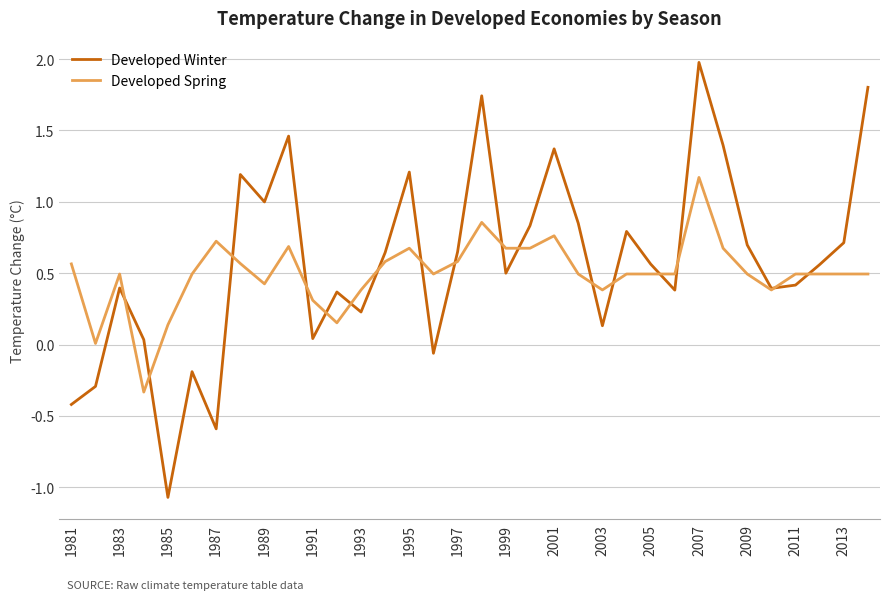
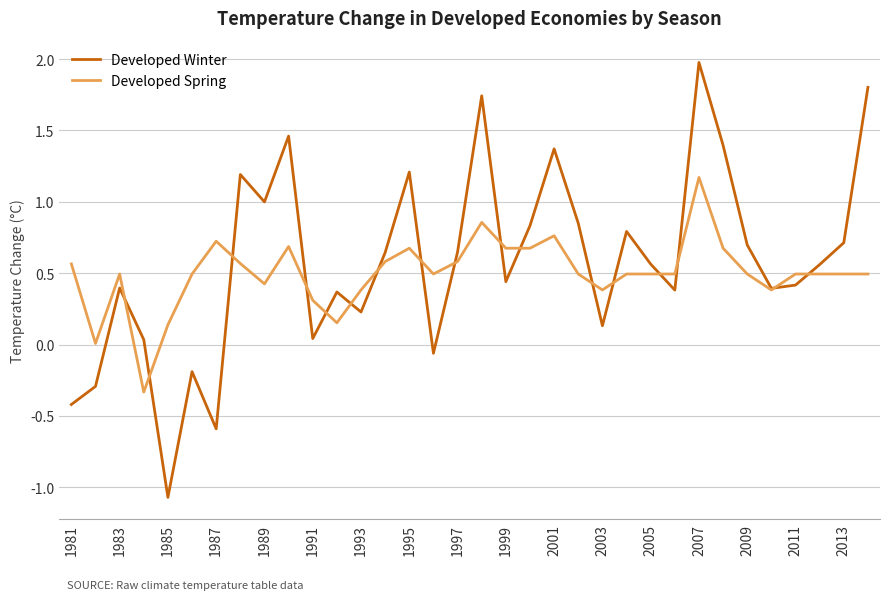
  {
    "Developed Winter": {
      "1981": -0.42,
      "1983": 0.40,
      "1985": -1.07,
      "1987": -0.59,
      "1989": 1.00,
      "1991": 0.04,
      "1993": 0.23,
      "1995": 1.21,
      "1997": 0.65,
-     "1999": 0.50,
+     "1999": 0.44,
      "2001": 1.37,
      "2003": 0.13,
      "2005": 0.56,
      "2007": 1.98,
      "2009": 0.70,
      "2011": 0.42,
      "2013": 0.71
    },
    "Developed Spring": {
      "1981": 0.56,
      "1983": 0.49,
      "1985": 0.14,
      "1987": 0.72,
      "1989": 0.42,
      "1991": 0.31,
      "1993": 0.38,
      "1995": 0.67,
      "1997": 0.58,
      "1999": 0.67,
      "2001": 0.76,
      "2003": 0.38,
      "2005": 0.49,
      "2007": 1.17,
      "2009": 0.49,
      "2011": 0.49,
      "2013": 0.49
    }
  }
